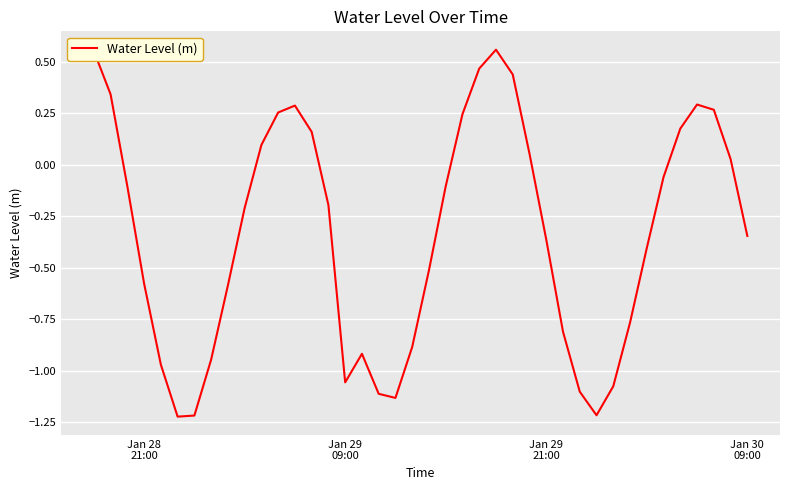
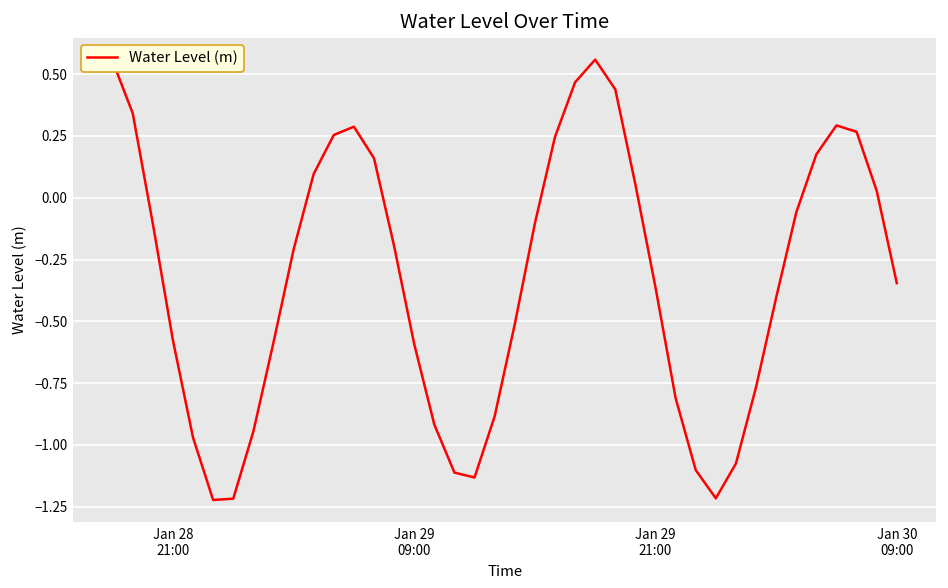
  {
    "Jan 28 21:00": -0.58,
-   "Jan 29 09:00": -1.06,
+   "Jan 29 09:00": -0.59,
    "Jan 29 21:00": -0.36,
    "Jan 30 09:00": -0.35
  }
